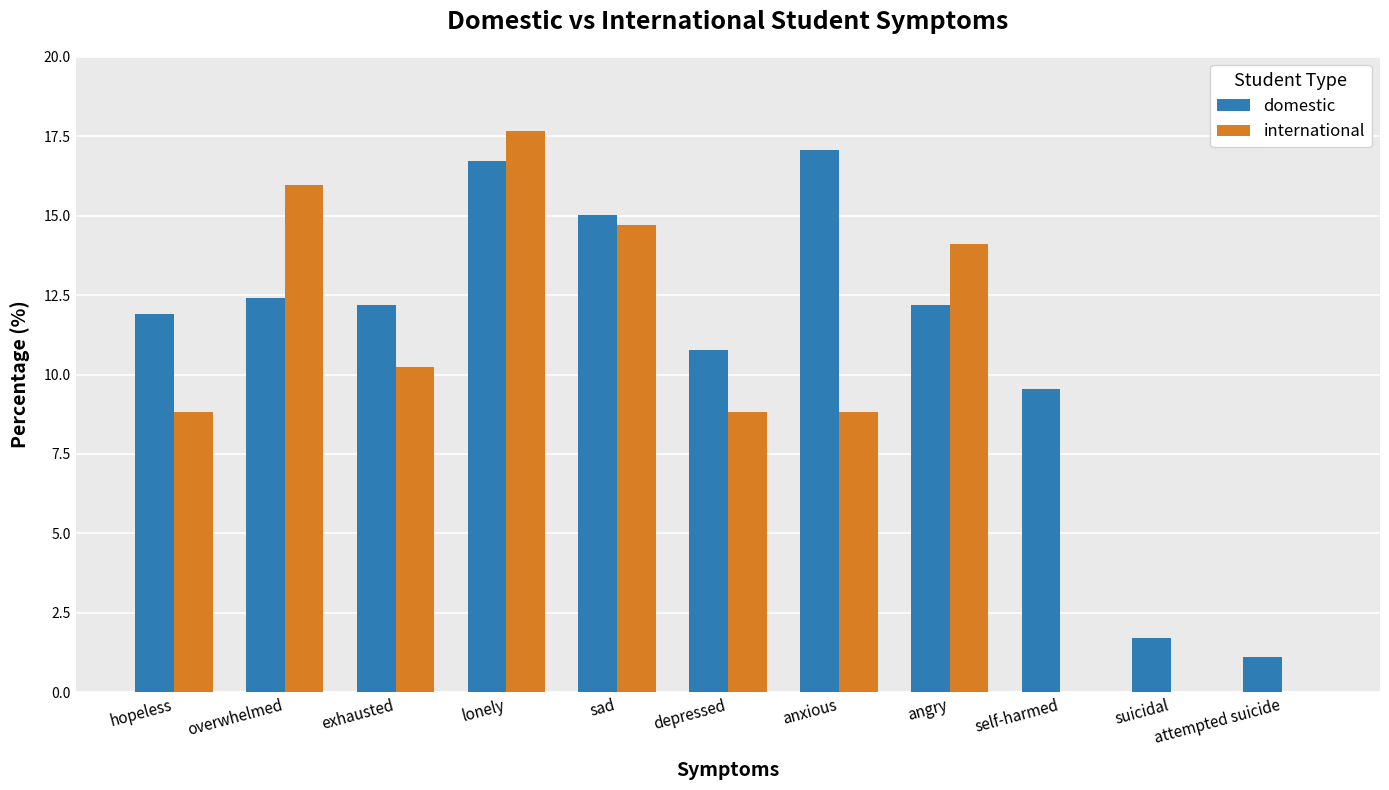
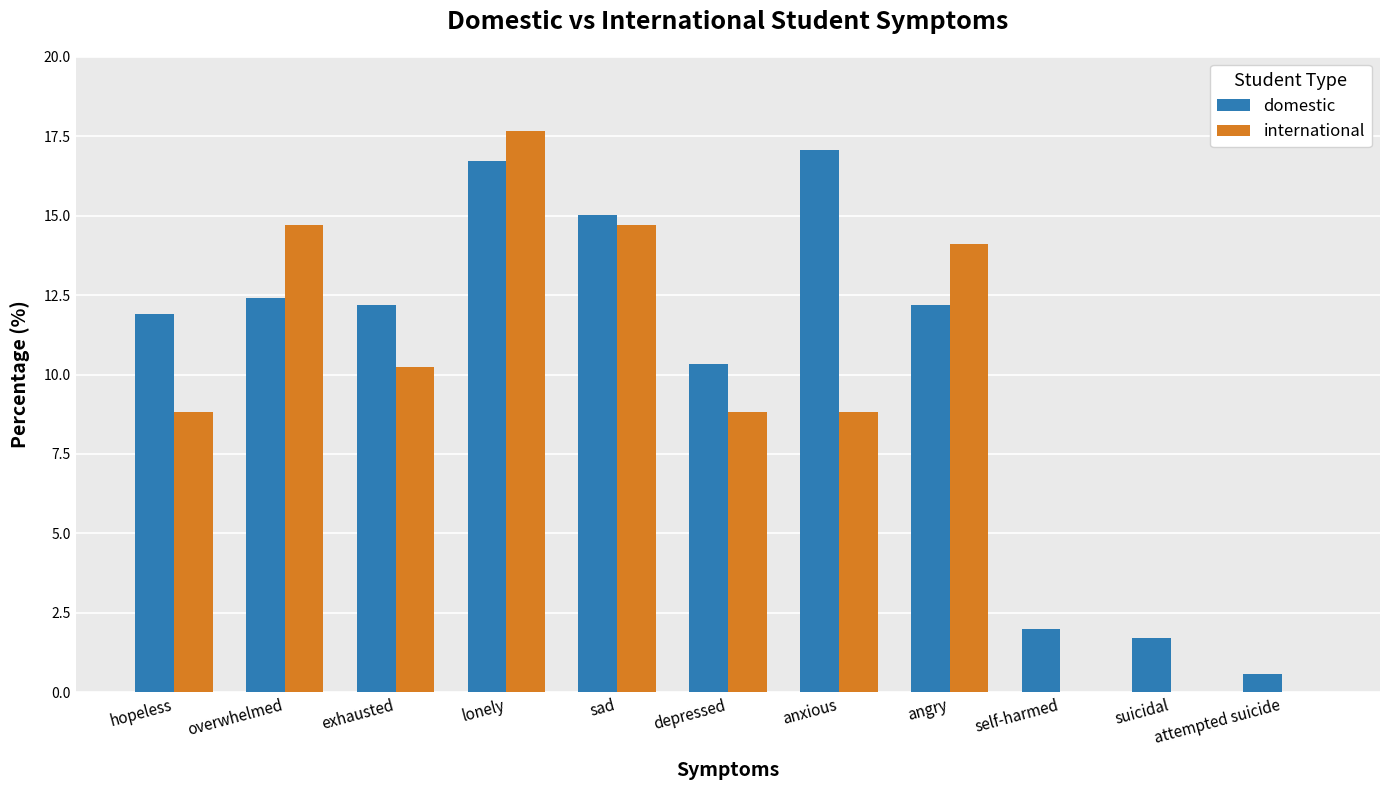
  {
    "domestic": {
      "hopeless": 11.9,
      "overwhelmed": 12.4,
      "exhausted": 12.2,
      "lonely": 16.7,
      "sad": 15.0,
-     "depressed": 10.8,
+     "depressed": 10.3,
      "anxious": 17.1,
      "angry": 12.2,
-     "self-harmed": 9.6,
+     "self-harmed": 2.0,
      "suicidal": 1.7,
-     "attempted suicide": 1.1
+     "attempted suicide": 0.6
    },
    "international": {
      "hopeless": 8.8,
-     "overwhelmed": 16.0,
+     "overwhelmed": 14.7,
      "exhausted": 10.2,
      "lonely": 17.7,
      "sad": 14.7,
      "depressed": 8.8,
      "anxious": 8.8,
      "angry": 14.1,
      "self-harmed": 0.0,
      "suicidal": 0.0,
      "attempted suicide": 0.0
    }
  }
